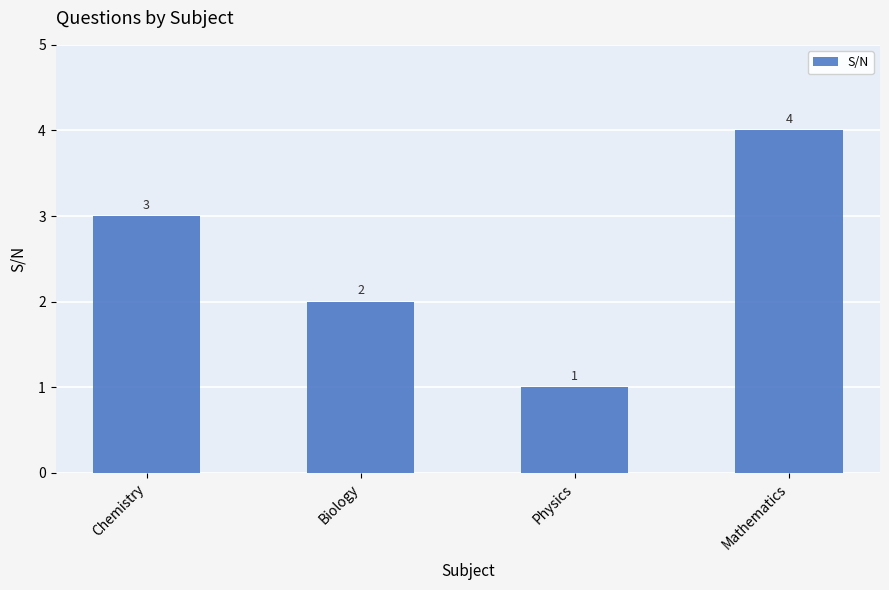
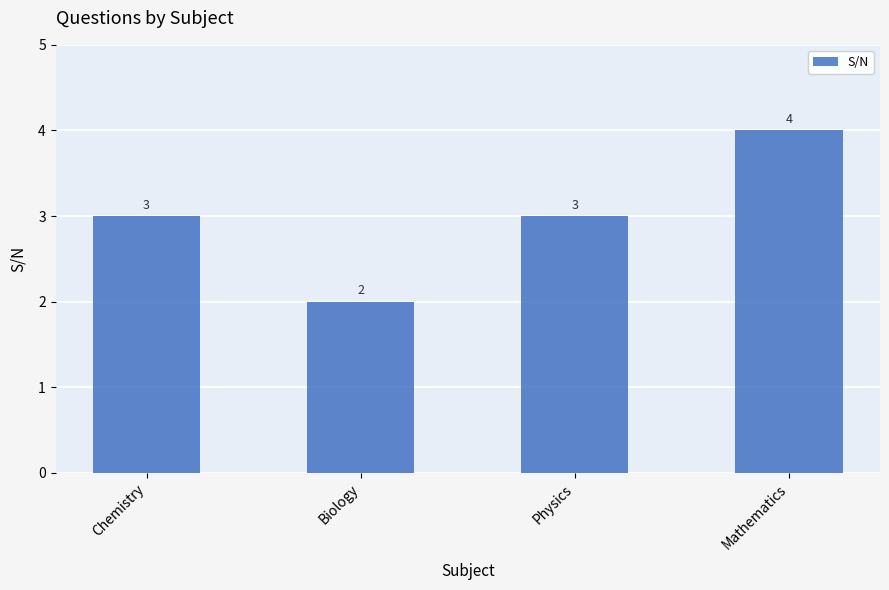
  {
    "Chemistry": 3,
    "Biology": 2,
-   "Physics": 1,
+   "Physics": 3,
    "Mathematics": 4
  }
